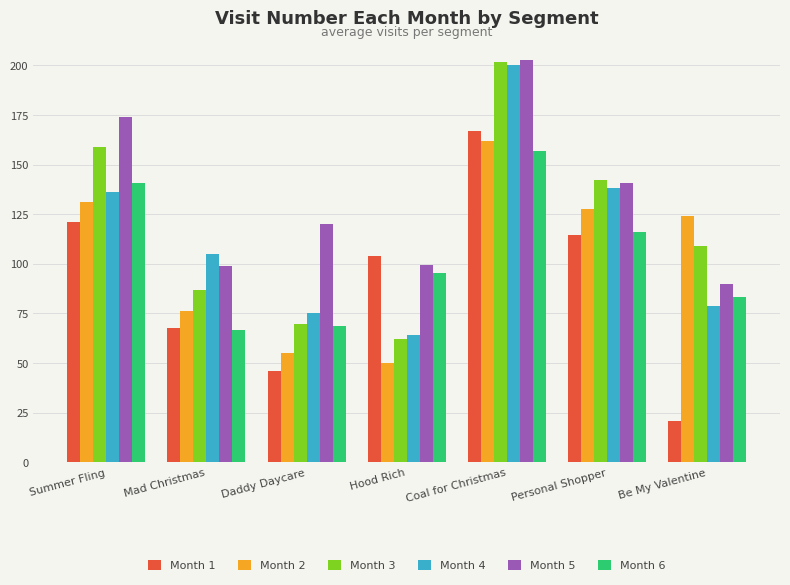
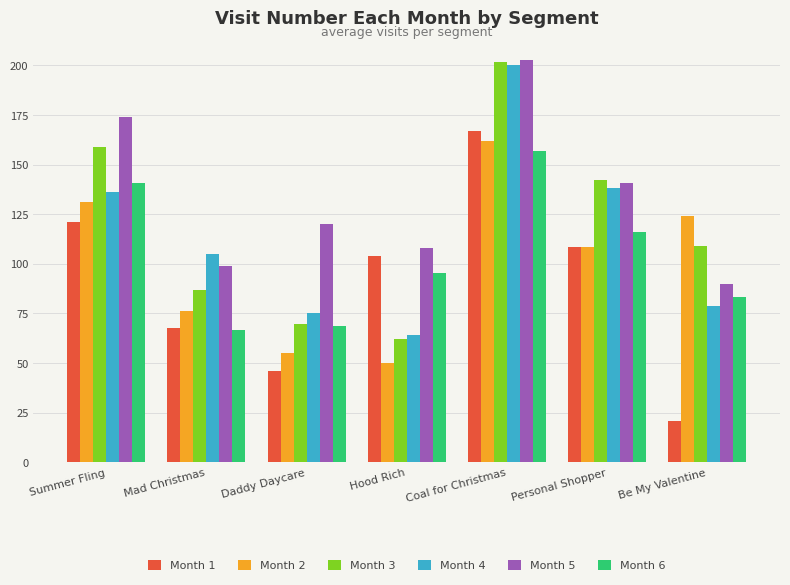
  {
    "Month 1": {
      "Summer Fling": 121,
      "Mad Christmas": 68,
      "Daddy Daycare": 46,
      "Hood Rich": 104,
      "Coal for Christmas": 167,
-     "Personal Shopper": 114,
+     "Personal Shopper": 108,
      "Be My Valentine": 21
    },
    "Month 2": {
      "Summer Fling": 131,
      "Mad Christmas": 76,
      "Daddy Daycare": 55,
      "Hood Rich": 50,
      "Coal for Christmas": 162,
-     "Personal Shopper": 128,
+     "Personal Shopper": 108,
      "Be My Valentine": 124
    },
    "Month 3": {
      "Summer Fling": 159,
      "Mad Christmas": 87,
      "Daddy Daycare": 70,
      "Hood Rich": 62,
      "Coal for Christmas": 201,
      "Personal Shopper": 142,
      "Be My Valentine": 109
    },
    "Month 4": {
      "Summer Fling": 136,
      "Mad Christmas": 105,
      "Daddy Daycare": 75,
      "Hood Rich": 64,
      "Coal for Christmas": 200,
      "Personal Shopper": 138,
      "Be My Valentine": 79
    },
    "Month 5": {
      "Summer Fling": 174,
      "Mad Christmas": 99,
      "Daddy Daycare": 120,
-     "Hood Rich": 99,
+     "Hood Rich": 108,
      "Coal for Christmas": 203,
      "Personal Shopper": 141,
      "Be My Valentine": 90
    },
    "Month 6": {
      "Summer Fling": 141,
      "Mad Christmas": 67,
      "Daddy Daycare": 69,
      "Hood Rich": 95,
      "Coal for Christmas": 157,
      "Personal Shopper": 116,
      "Be My Valentine": 83
    }
  }
